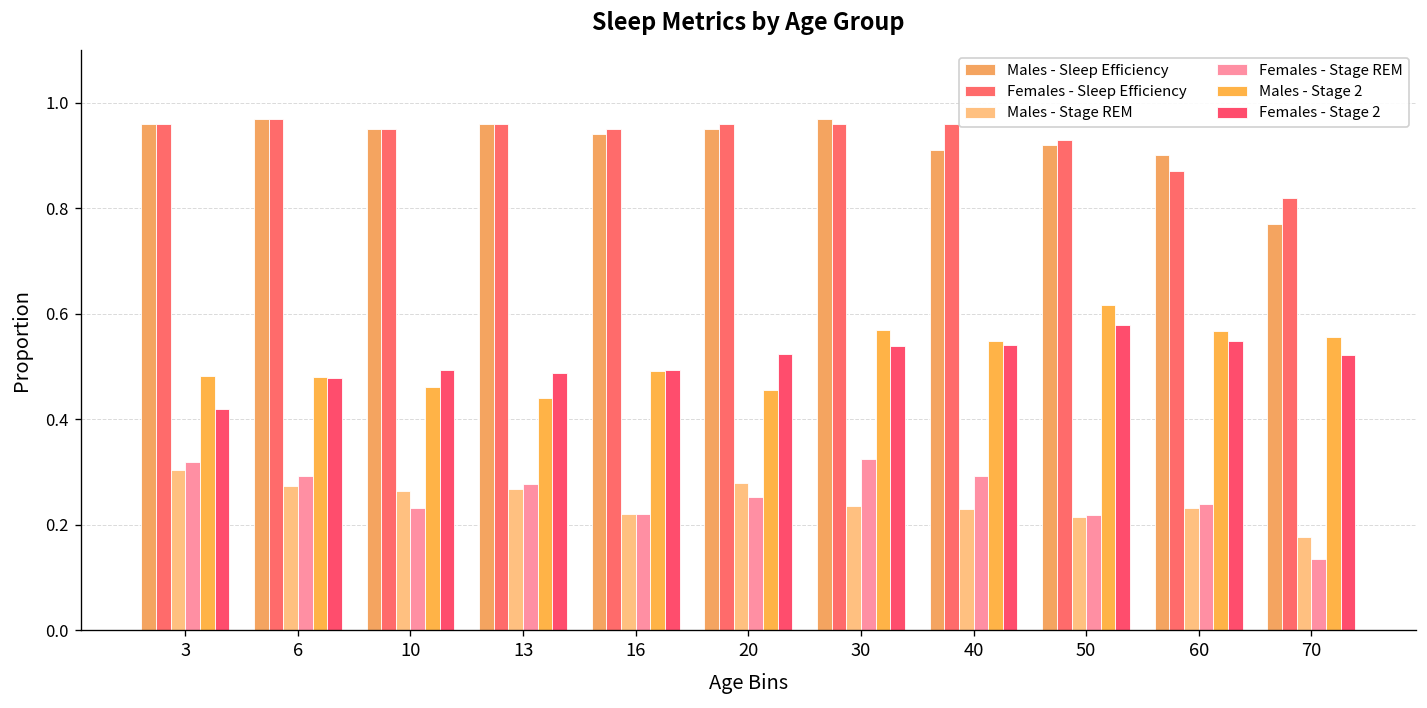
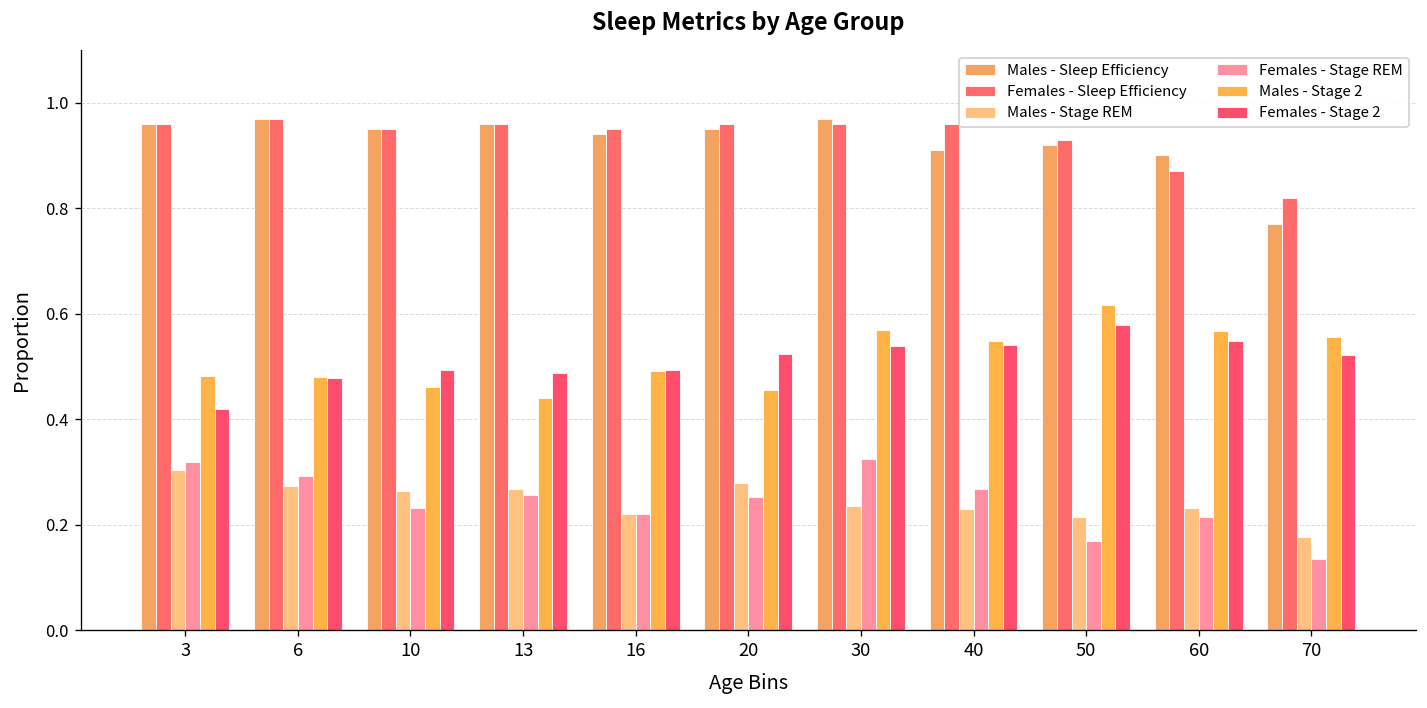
  {
    "Females - Stage REM": {
      "3": 0.32,
      "6": 0.29,
      "10": 0.23,
-     "13": 0.28,
+     "13": 0.26,
      "16": 0.22,
      "20": 0.25,
      "30": 0.32,
-     "40": 0.29,
-     "50": 0.22,
-     "60": 0.24,
+     "40": 0.27,
+     "50": 0.17,
+     "60": 0.21,
      "70": 0.14
    }
  }
